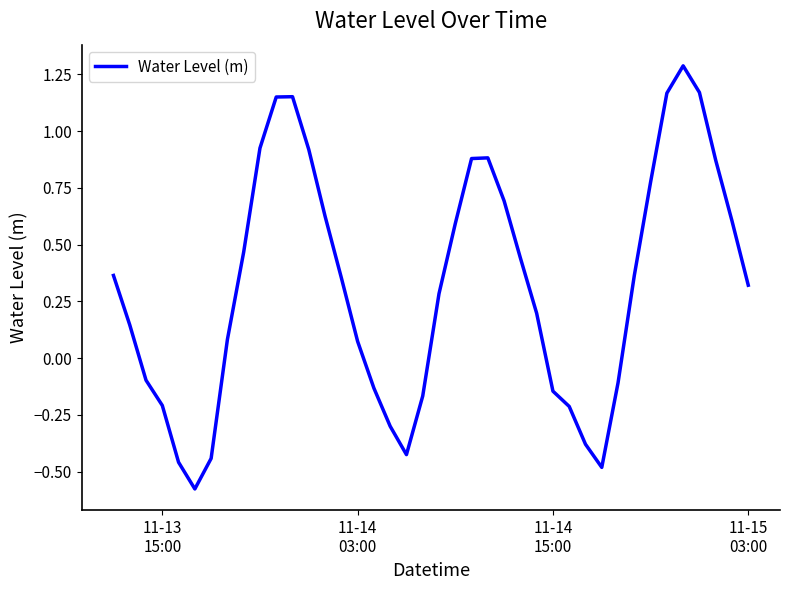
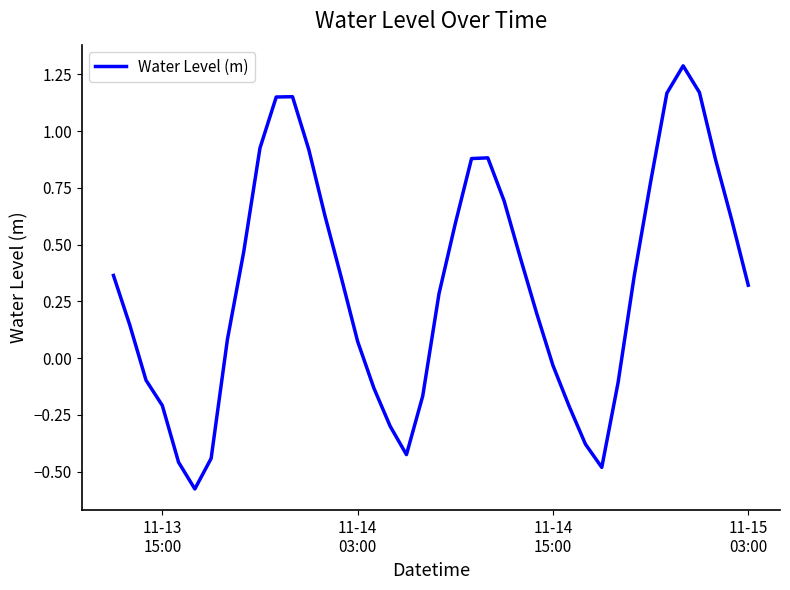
  {
    "11-13 15:00": -0.21,
    "11-14 03:00": 0.07,
-   "11-14 15:00": -0.15,
+   "11-14 15:00": -0.03,
    "11-15 03:00": 0.32
  }
